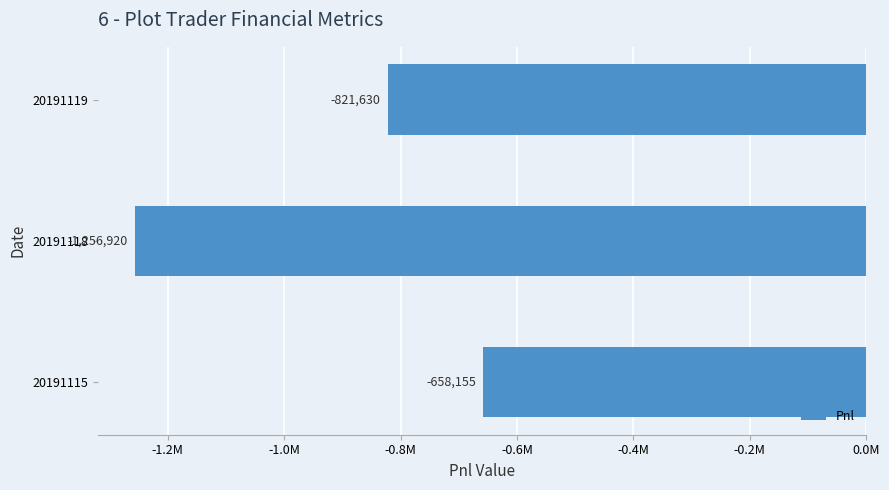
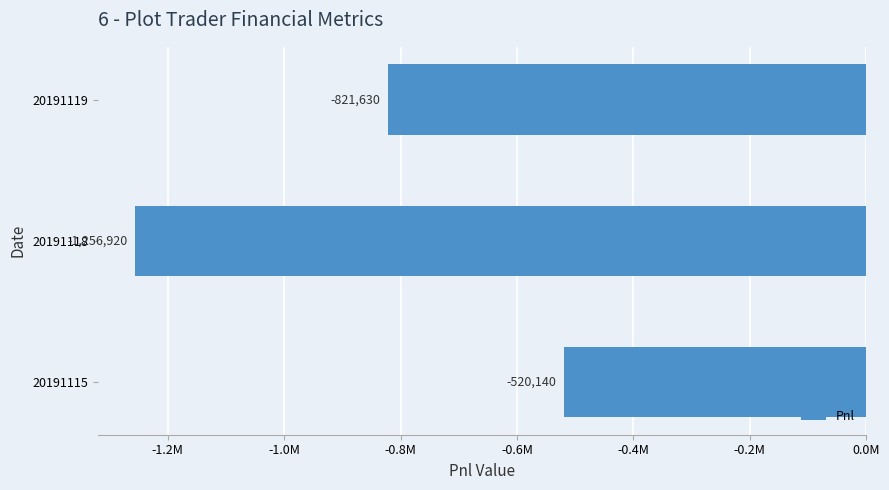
  {
    "20191119": "-821,630",
    "20191118": "-1,256,920",
-   "20191115": "-658,155"
+   "20191115": "-520,140"
  }
